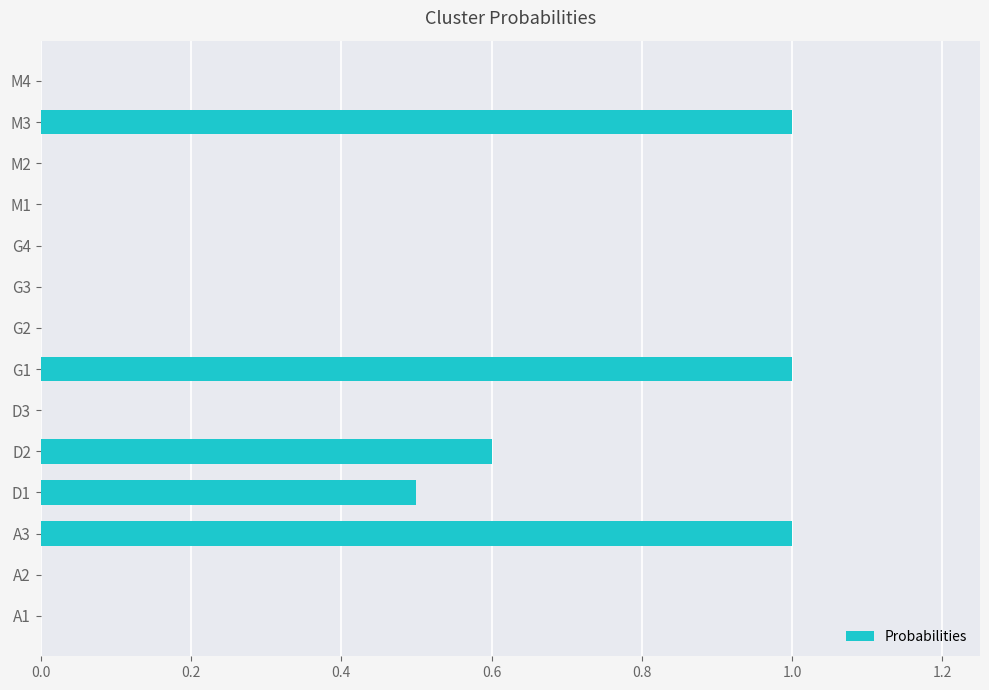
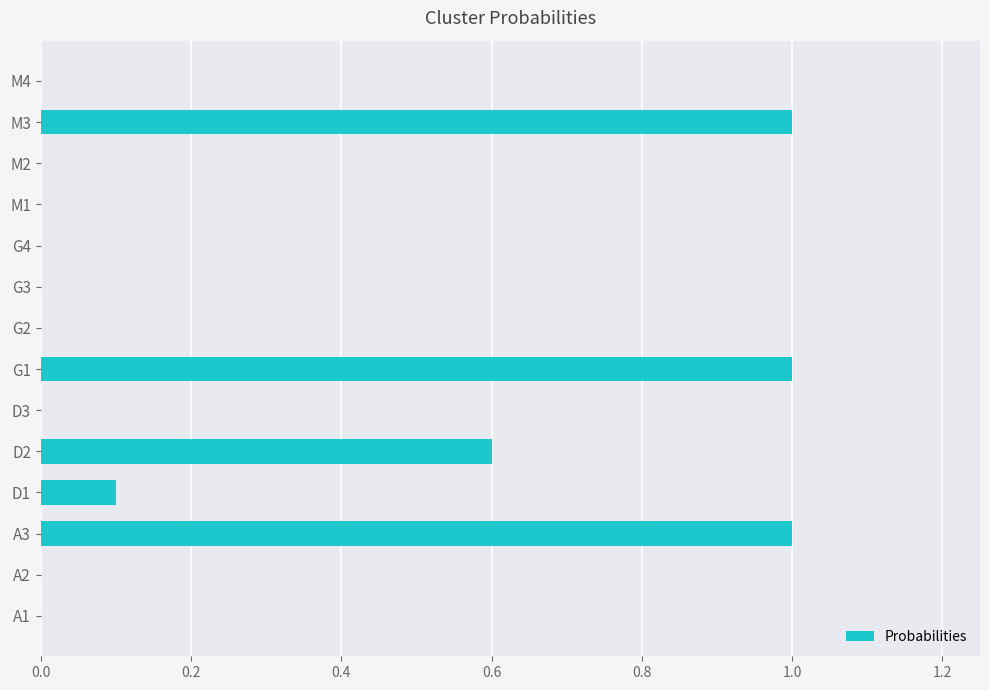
  {
    "M4": 0.0,
    "M3": 1.0,
    "M2": 0.0,
    "M1": 0.0,
    "G4": 0.0,
    "G3": 0.0,
    "G2": 0.0,
    "G1": 1.0,
    "D3": 0.0,
    "D2": 0.6,
-   "D1": 0.5,
+   "D1": 0.1,
    "A3": 1.0,
    "A2": 0.0,
    "A1": 0.0
  }
